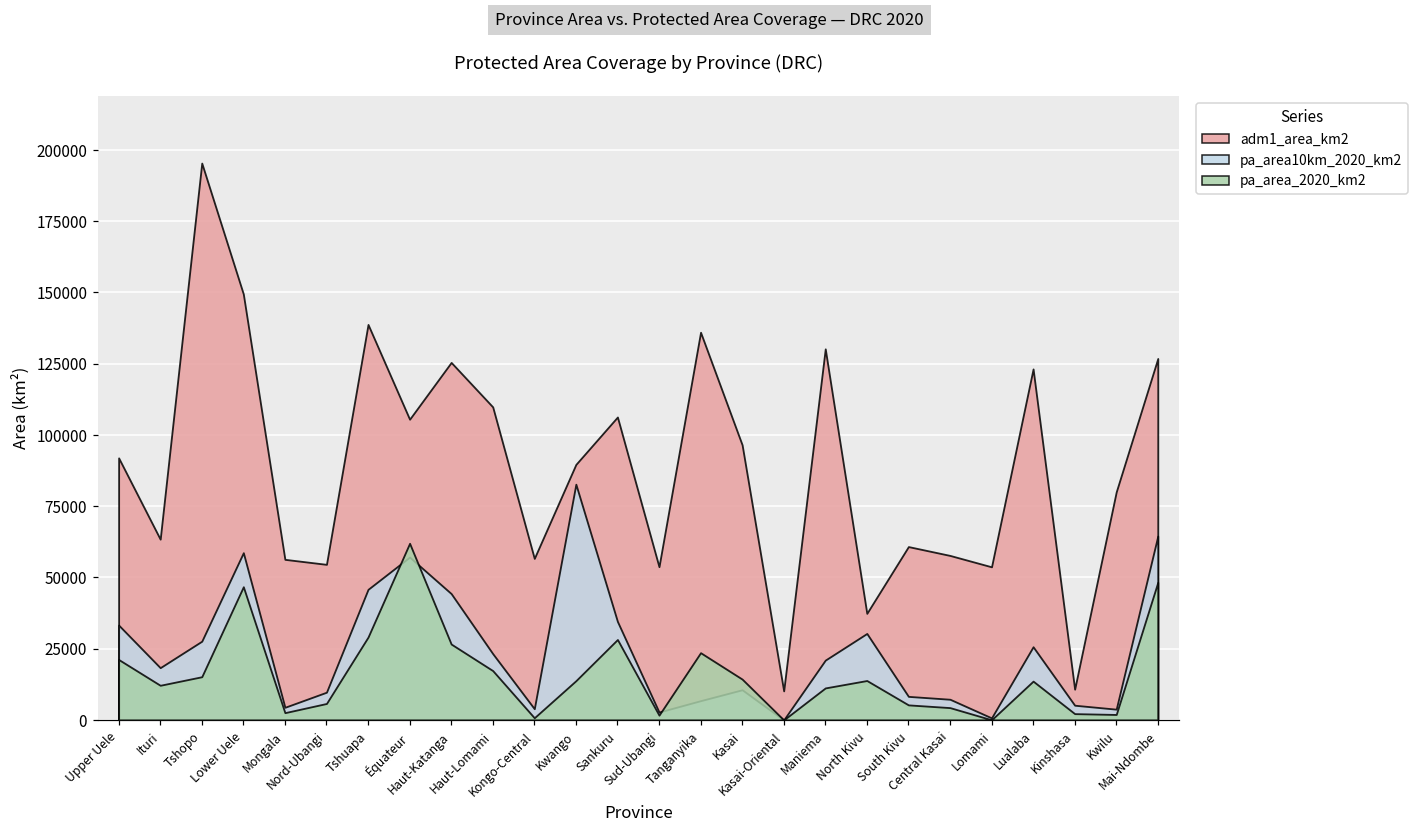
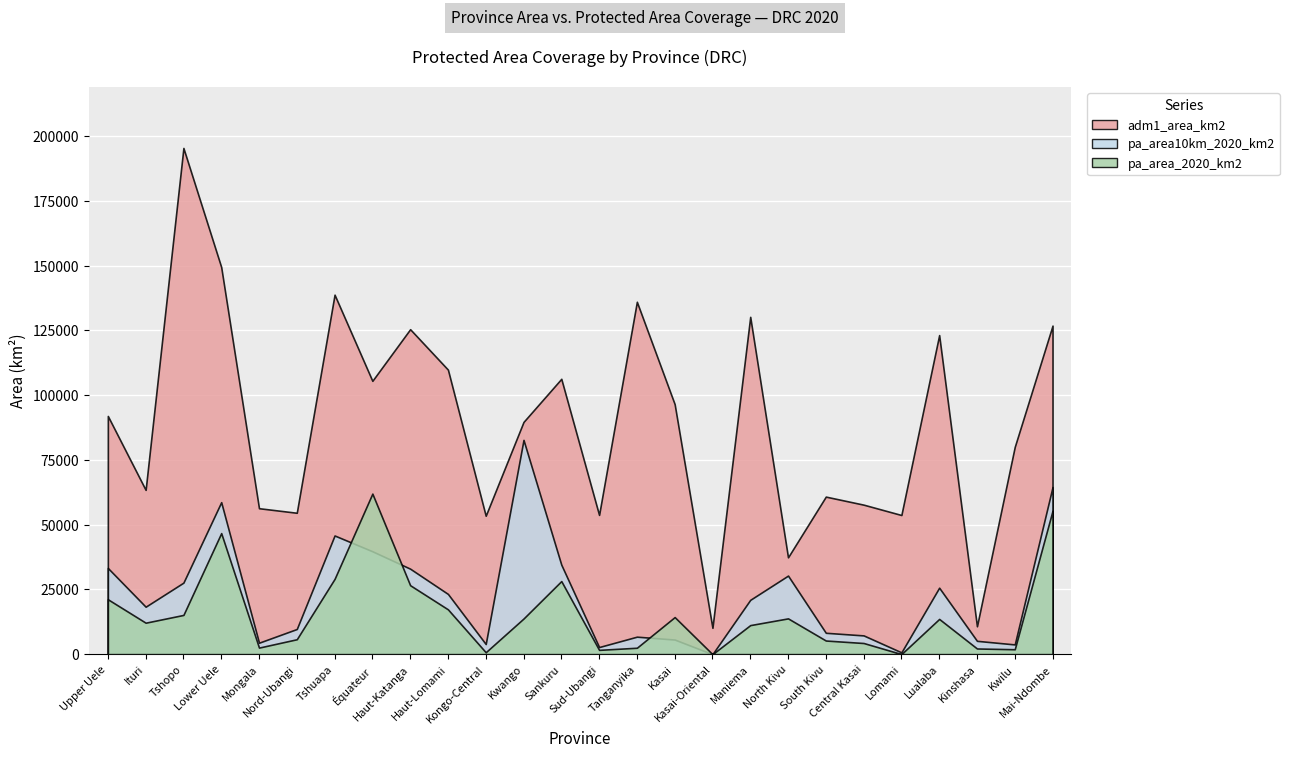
  {
    "adm1_area_km2": {
      "Upper Uele": 92000,
      "Ituri": 63000,
      "Tshopo": 195000,
      "Lower Uele": 149000,
      "Mongala": 56000,
      "Nord-Ubangi": 55000,
      "Tshuapa": 139000,
      "Équateur": 106000,
      "Haut-Katanga": 125000,
      "Haut-Lomami": 110000,
-     "Kongo-Central": 57000,
+     "Kongo-Central": 53000,
      "Kwango": 90000,
      "Sankuru": 106000,
      "Sud-Ubangi": 54000,
      "Tanganyika": 136000,
      "Kasai": 97000,
      "Kasai-Oriental": 10000,
      "Maniema": 130000,
      "North Kivu": 37000,
      "South Kivu": 61000,
      "Central Kasai": 58000,
      "Lomami": 54000,
      "Lualaba": 123000,
      "Kinshasa": 11000,
      "Kwilu": 80000,
      "Mai-Ndombe": 127000
    },
    "pa_area10km_2020_km2": {
      "Upper Uele": 33000,
      "Ituri": 18000,
      "Tshopo": 28000,
      "Lower Uele": 59000,
      "Mongala": 4000,
      "Nord-Ubangi": 10000,
      "Tshuapa": 46000,
-     "Équateur": 57000,
-     "Haut-Katanga": 44000,
+     "Équateur": 40000,
+     "Haut-Katanga": 33000,
      "Haut-Lomami": 23000,
      "Kongo-Central": 4000,
      "Kwango": 83000,
      "Sankuru": 35000,
      "Sud-Ubangi": 3000,
      "Tanganyika": 7000,
-     "Kasai": 11000,
+     "Kasai": 6000,
      "Maniema": 21000,
      "North Kivu": 30000,
      "South Kivu": 8000,
      "Central Kasai": 7000,
      "Lualaba": 26000,
      "Kinshasa": 5000,
      "Kwilu": 4000,
      "Mai-Ndombe": 65000
    },
    "pa_area_2020_km2": {
      "Upper Uele": 21000,
      "Ituri": 12000,
      "Tshopo": 15000,
      "Lower Uele": 47000,
      "Mongala": 3000,
      "Nord-Ubangi": 6000,
      "Tshuapa": 29000,
      "Équateur": 62000,
      "Haut-Katanga": 27000,
      "Haut-Lomami": 17000,
      "Kwango": 14000,
      "Sankuru": 28000,
      "Sud-Ubangi": 2000,
-     "Tanganyika": 24000,
+     "Tanganyika": 2000,
      "Kasai": 14000,
      "Maniema": 11000,
      "North Kivu": 14000,
      "South Kivu": 5000,
      "Central Kasai": 4000,
      "Lualaba": 14000,
      "Kinshasa": 2000,
      "Kwilu": 2000,
-     "Mai-Ndombe": 48000
+     "Mai-Ndombe": 55000
    }
  }
